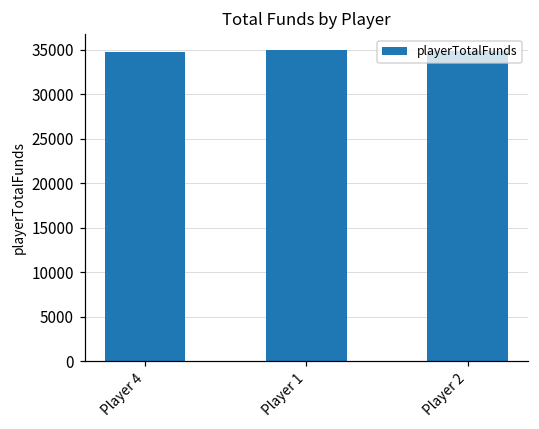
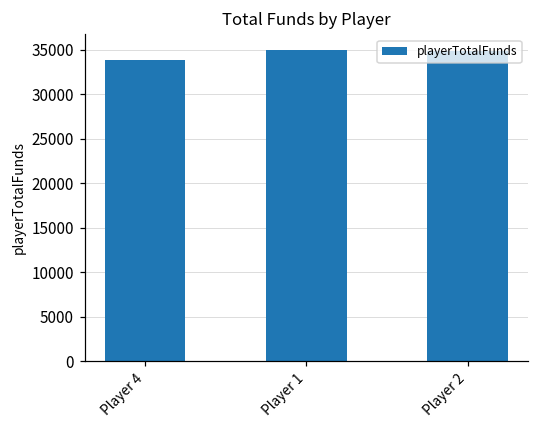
  {
-   "Player 4": 35000,
+   "Player 4": 34000,
    "Player 1": 35000
  }
